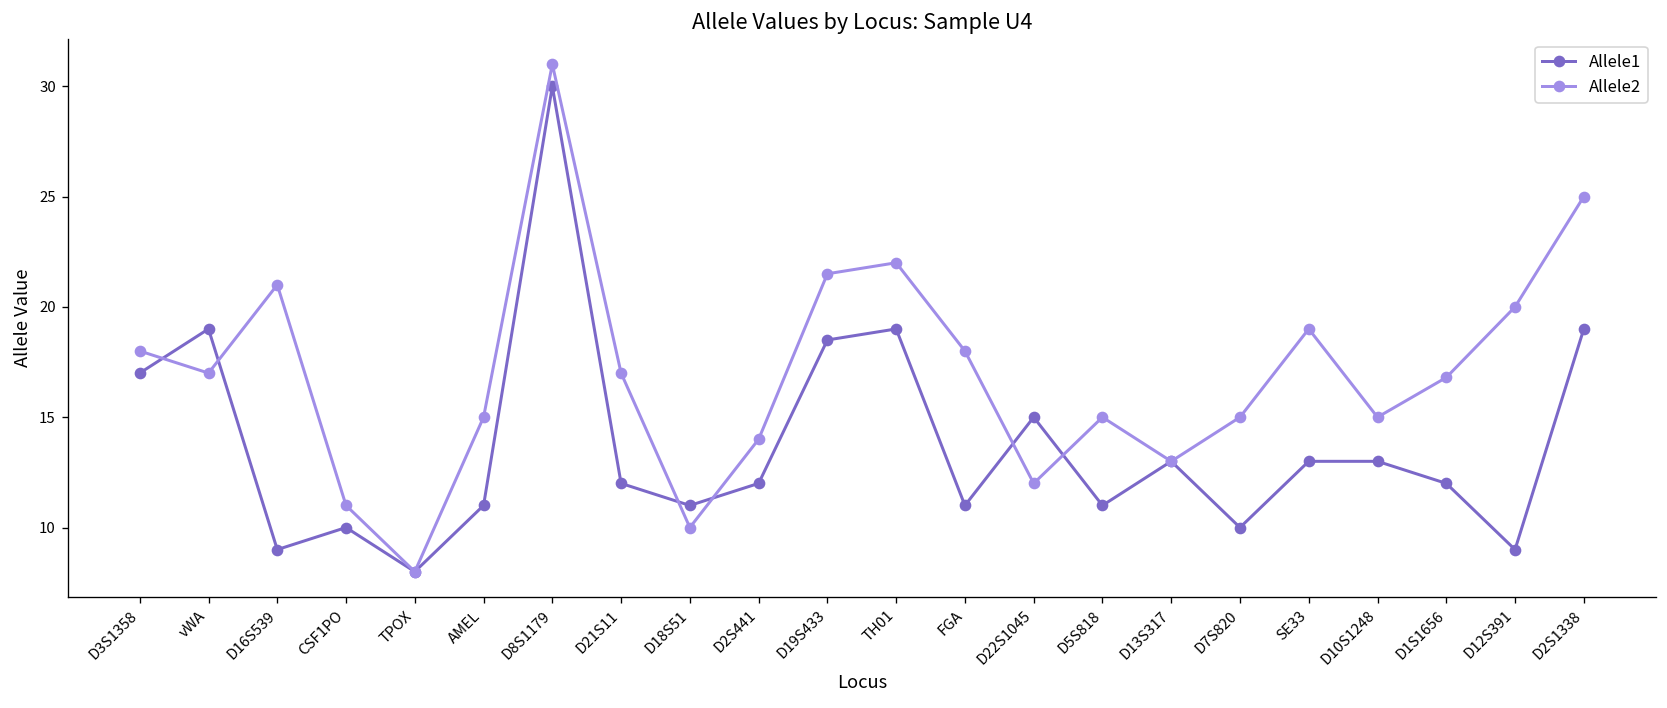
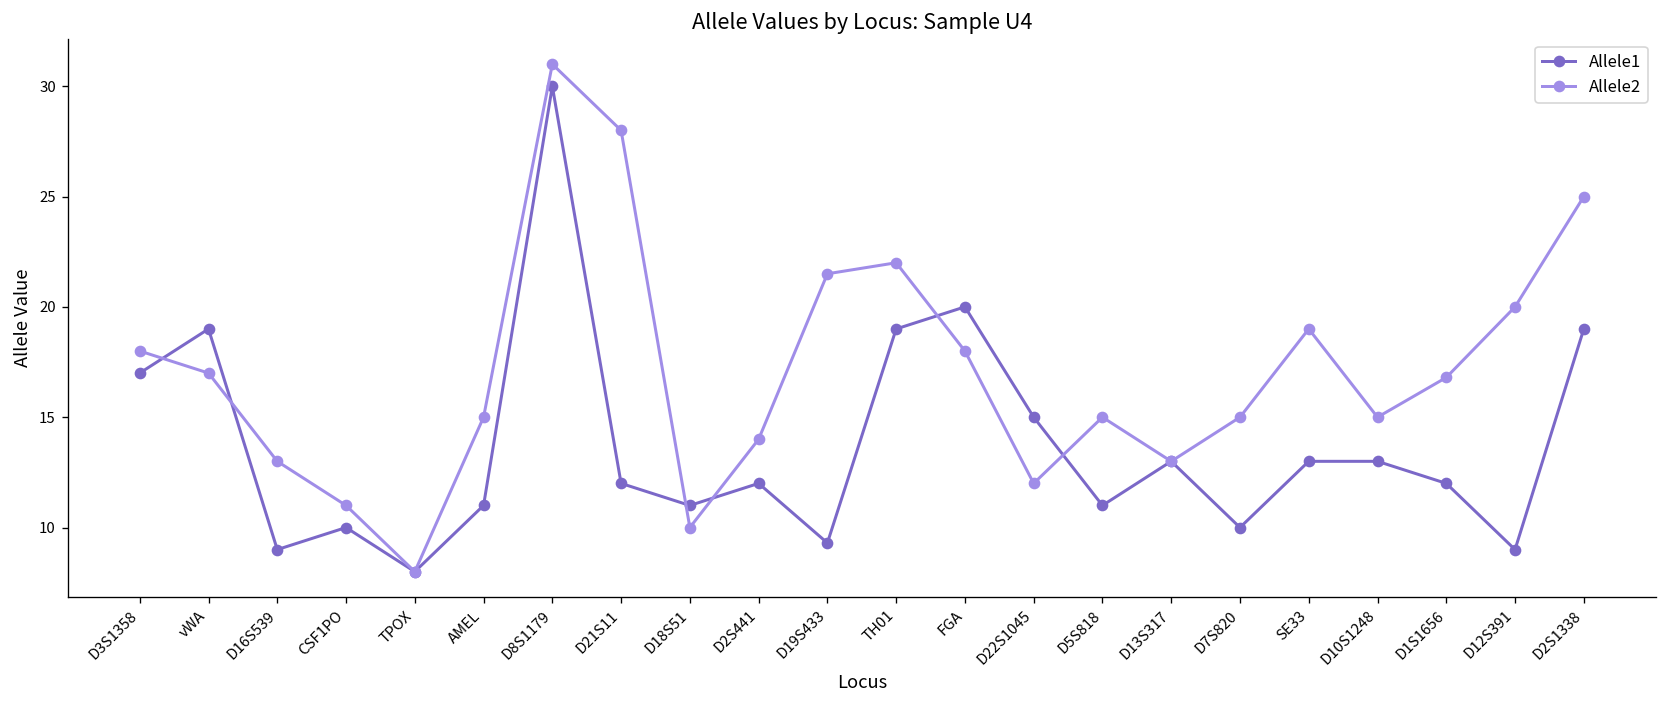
  {
    "Allele1": {
      "D3S1358": 17.0,
      "vWA": 19.0,
      "D16S539": 9.0,
      "CSF1PO": 10.0,
      "AMEL": 11.0,
      "D8S1179": 30.0,
      "D21S11": 12.0,
      "D18S51": 11.0,
      "D2S441": 12.0,
-     "D19S433": 18.5,
+     "D19S433": 9.3,
      "TH01": 19.0,
-     "FGA": 11,
+     "FGA": 20,
      "D22S1045": 15.0,
      "D5S818": 11.0,
      "D7S820": 10.0,
      "SE33": 13.0,
      "D10S1248": 13.0,
      "D1S1656": 12.0,
      "D12S391": 9.0,
      "D2S1338": 19.0
    },
    "Allele2": {
      "D3S1358": 18,
      "vWA": 17,
-     "D16S539": 21,
+     "D16S539": 13,
      "CSF1PO": 11,
      "AMEL": 15,
      "D8S1179": 31,
-     "D21S11": 17,
+     "D21S11": 28,
      "D18S51": 10,
      "D2S441": 14,
      "D19S433": 21.5,
      "TH01": 22,
      "FGA": 18,
      "D22S1045": 12,
      "D5S818": 15,
      "D7S820": 15,
      "SE33": 19,
      "D10S1248": 15,
      "D1S1656": 16.8,
      "D12S391": 20,
      "D2S1338": 25
    }
  }
